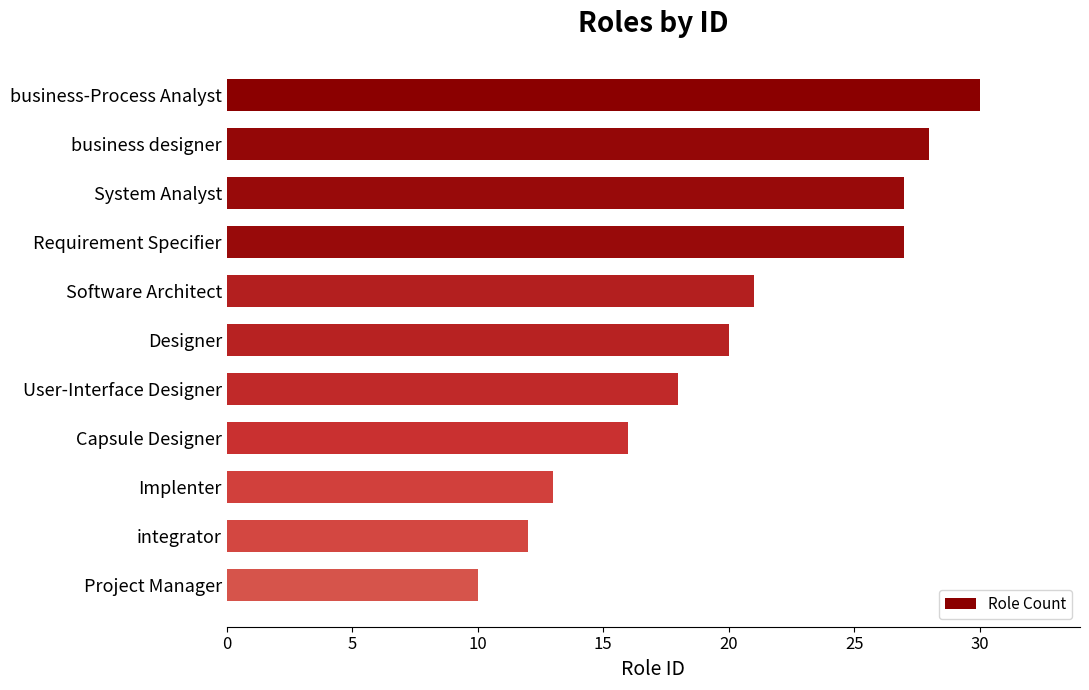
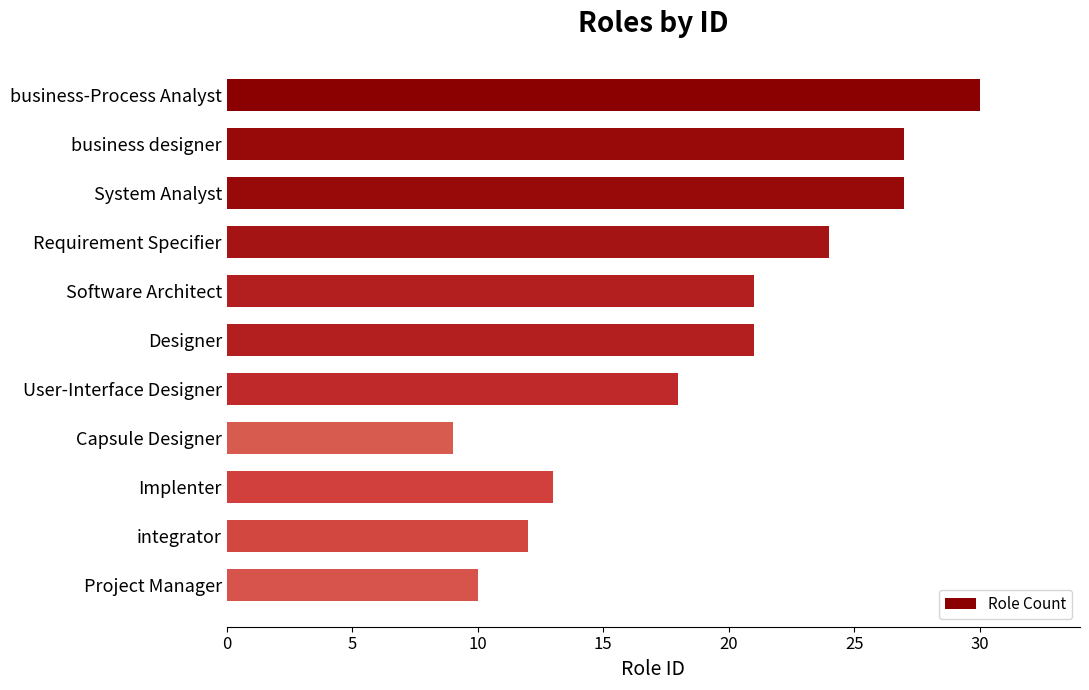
  {
    "business-Process Analyst": 30,
-   "business designer": 28,
+   "business designer": 27,
    "System Analyst": 27,
-   "Requirement Specifier": 27,
+   "Requirement Specifier": 24,
    "Software Architect": 21,
-   "Designer": 20,
+   "Designer": 21,
    "User-Interface Designer": 18,
-   "Capsule Designer": 16,
+   "Capsule Designer": 9,
    "Implenter": 13,
    "integrator": 12,
    "Project Manager": 10
  }
